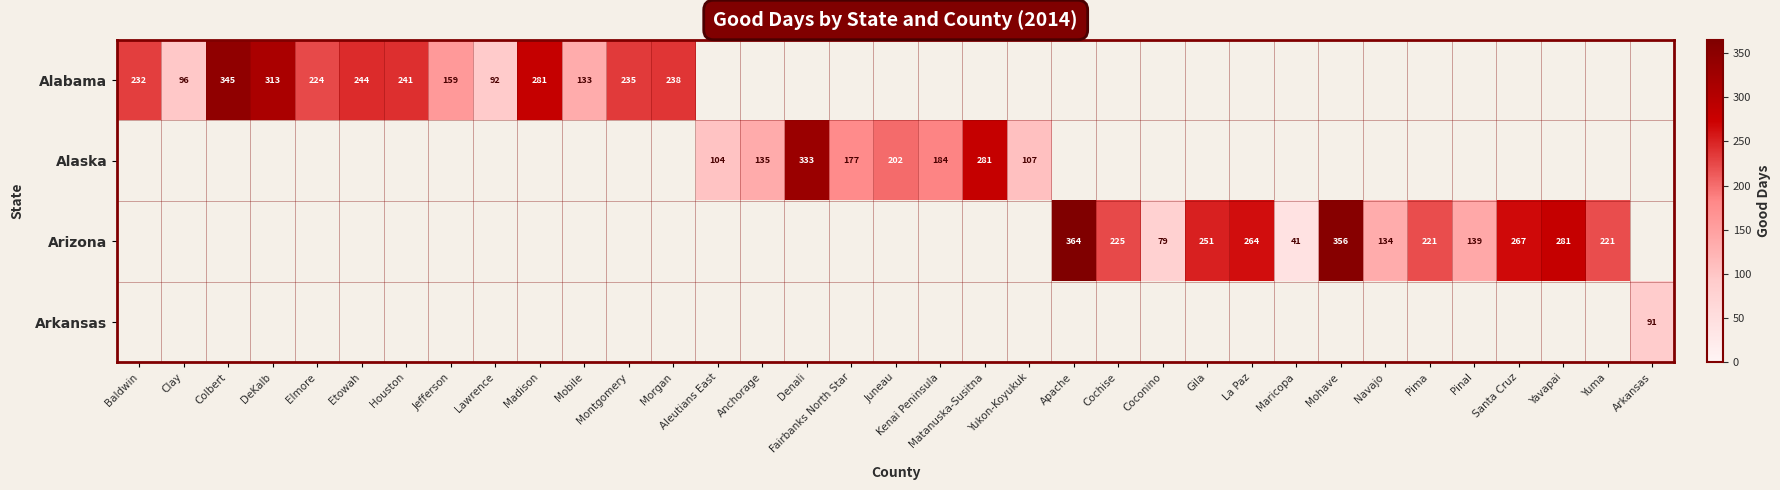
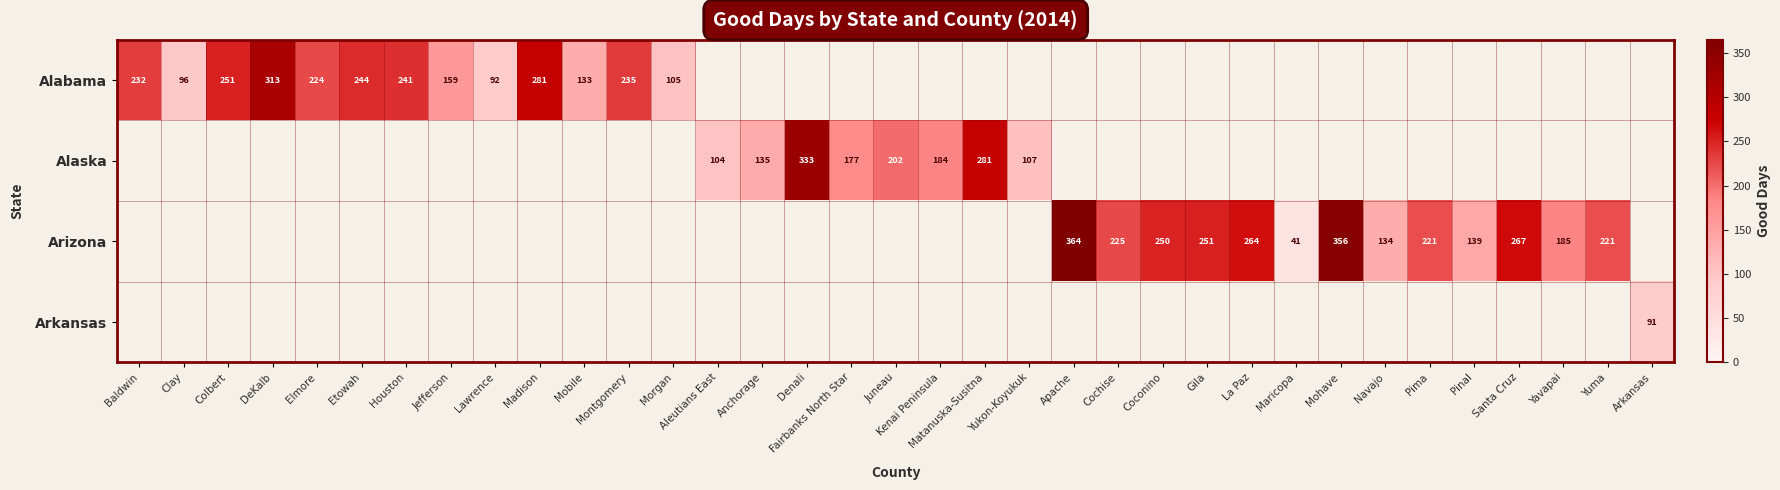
  {
    "Alabama": {
      "Baldwin": 232,
      "Clay": 96,
-     "Colbert": 345,
+     "Colbert": 251,
      "DeKalb": 313,
      "Elmore": 224,
      "Etowah": 244,
      "Houston": 241,
      "Jefferson": 159,
      "Lawrence": 92,
      "Madison": 281,
      "Mobile": 133,
      "Montgomery": 235,
-     "Morgan": 238
+     "Morgan": 105
    },
    "Alaska": {
      "Aleutians East": 104,
      "Anchorage": 135,
      "Denali": 333,
      "Fairbanks North Star": 177,
      "Juneau": 202,
      "Kenai Peninsula": 184,
      "Matanuska-Susitna": 281,
      "Yukon-Koyukuk": 107
    },
    "Arizona": {
      "Apache": 364,
      "Cochise": 225,
-     "Coconino": 79,
+     "Coconino": 250,
      "Gila": 251,
      "La Paz": 264,
      "Maricopa": 41,
      "Mohave": 356,
      "Navajo": 134,
      "Pima": 221,
      "Pinal": 139,
      "Santa Cruz": 267,
-     "Yavapai": 281,
+     "Yavapai": 185,
      "Yuma": 221
    },
    "Arkansas": {
      "Arkansas": 91
    }
  }
